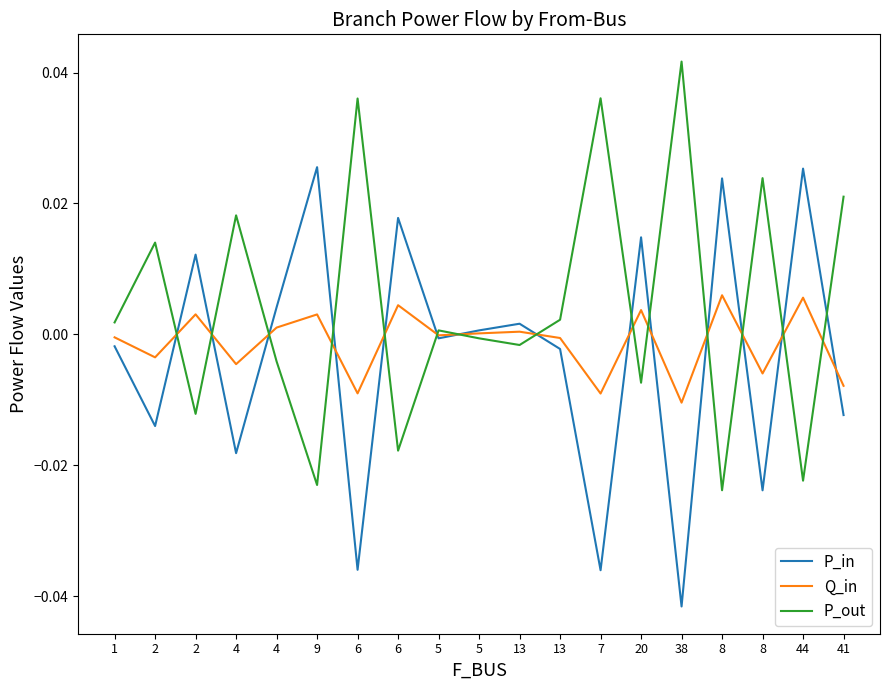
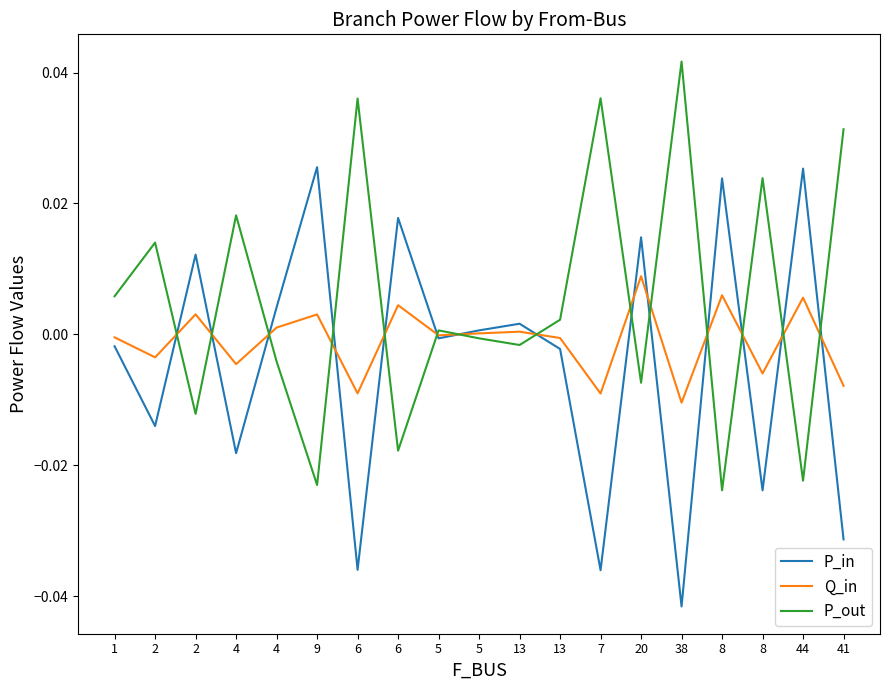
  {
    "P_in": {
      "1": -0.002,
      "9": 0.026,
      "7": -0.036,
      "20": 0.015,
      "38": -0.042,
      "44": 0.025,
-     "41": -0.012
+     "41": -0.031
    },
    "Q_in": {
      "1": 0.000,
      "9": 0.003,
      "7": -0.009,
-     "20": 0.004,
+     "20": 0.009,
      "38": -0.010,
      "44": 0.006,
      "41": -0.008
    },
    "P_out": {
-     "1": 0.002,
+     "1": 0.006,
      "9": -0.023,
      "7": 0.036,
      "20": -0.007,
      "38": 0.042,
      "44": -0.022,
-     "41": 0.021
+     "41": 0.031
    }
  }
